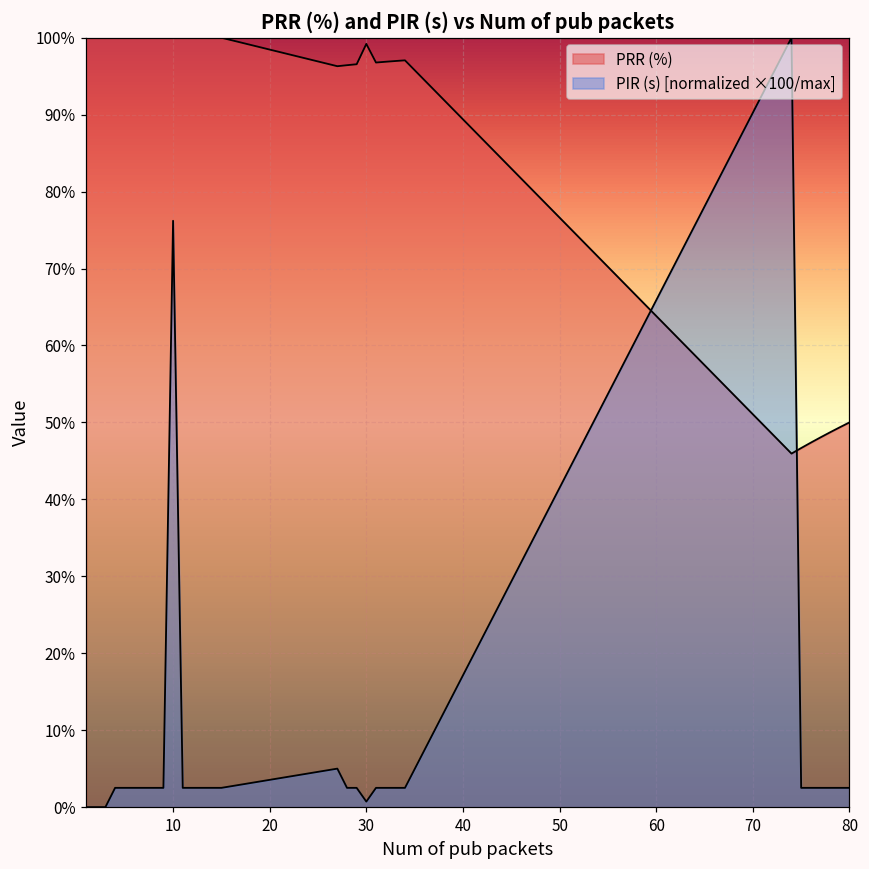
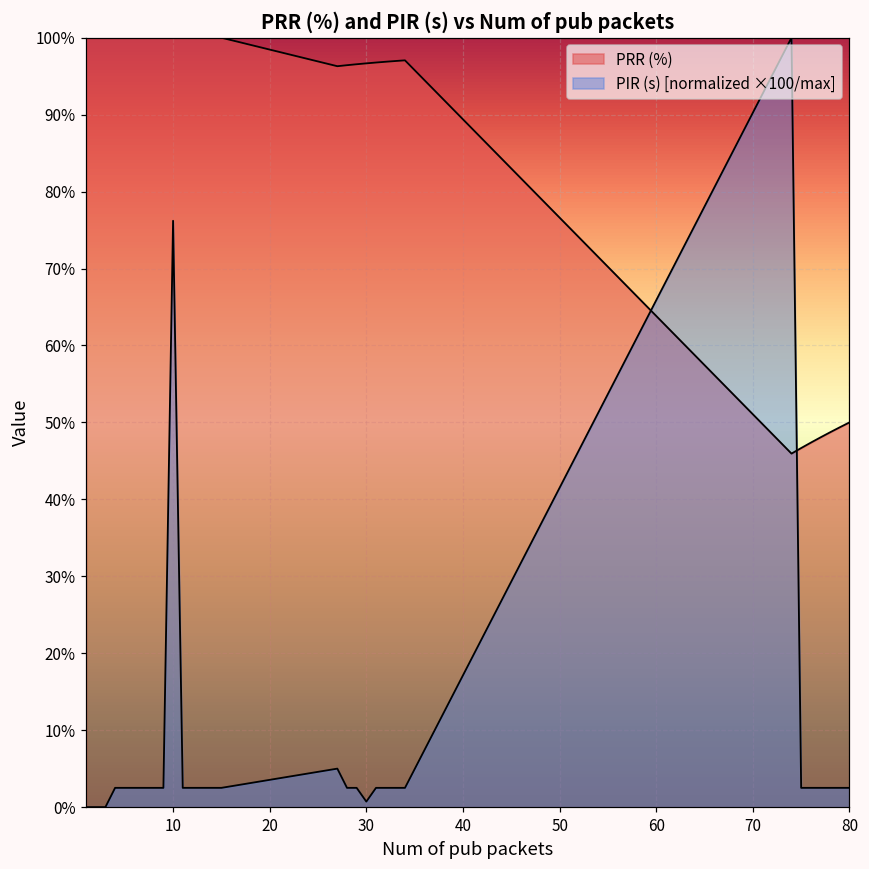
  {
    "PRR (%)": {
      "10": "100%",
-     "30": "99%",
+     "30": "97%",
      "80": "50%"
    },
    "PIR (s) [normalized ×100/max]": {
      "10": "76%",
      "30": "1%",
      "80": "3%"
    }
  }
